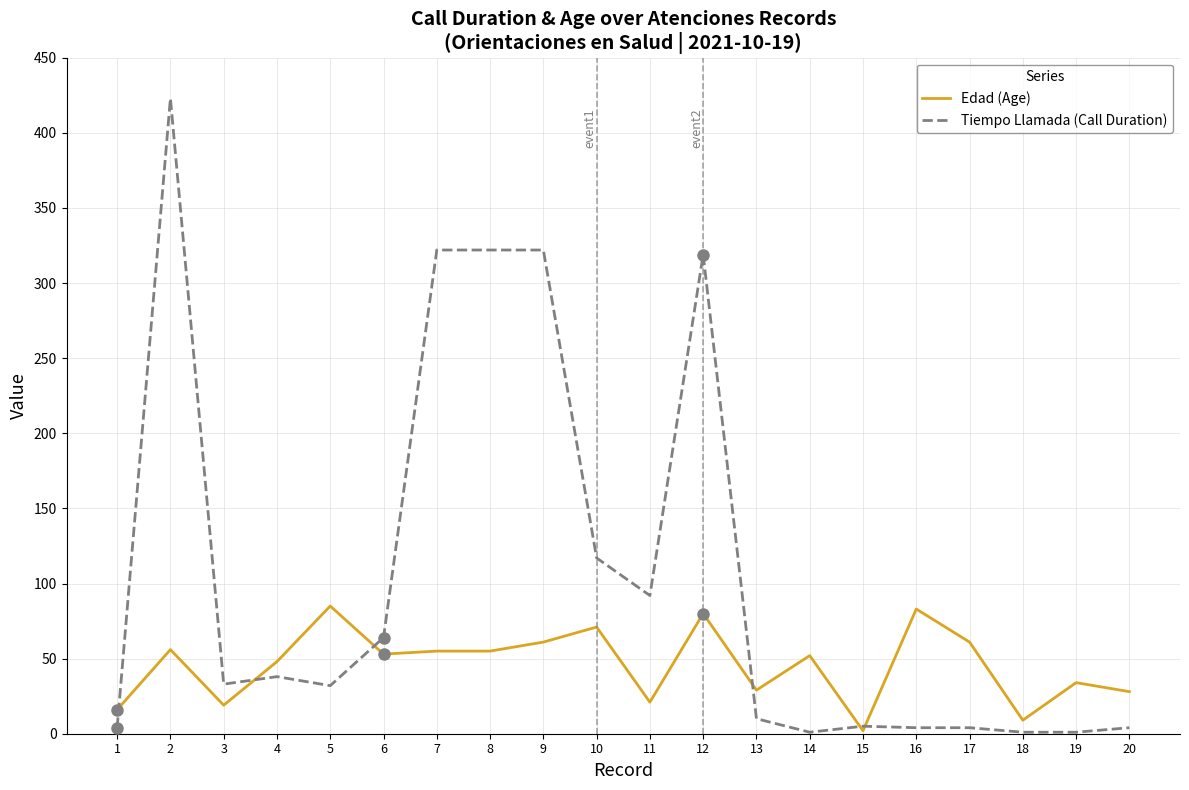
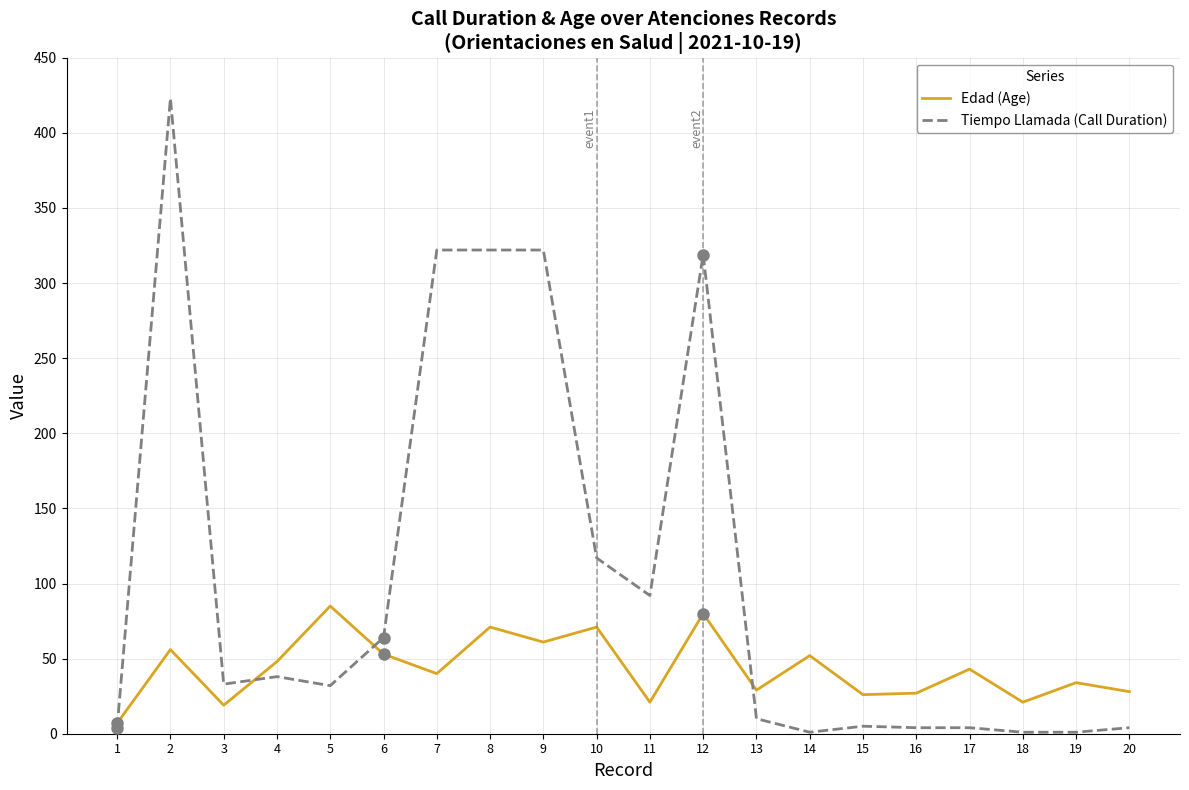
  {
    "Edad (Age)": {
-     "1": 16,
+     "1": 7,
      "2": 56,
      "3": 19,
      "4": 48,
      "5": 85,
-     "7": 55,
-     "8": 55,
+     "7": 40,
+     "8": 71,
      "9": 61,
      "10": 71,
      "11": 21,
      "13": 29,
      "14": 52,
-     "15": 2,
-     "16": 83,
-     "17": 61,
-     "18": 9,
+     "15": 26,
+     "16": 27,
+     "17": 43,
+     "18": 21,
      "19": 34,
      "20": 28
    }
  }
